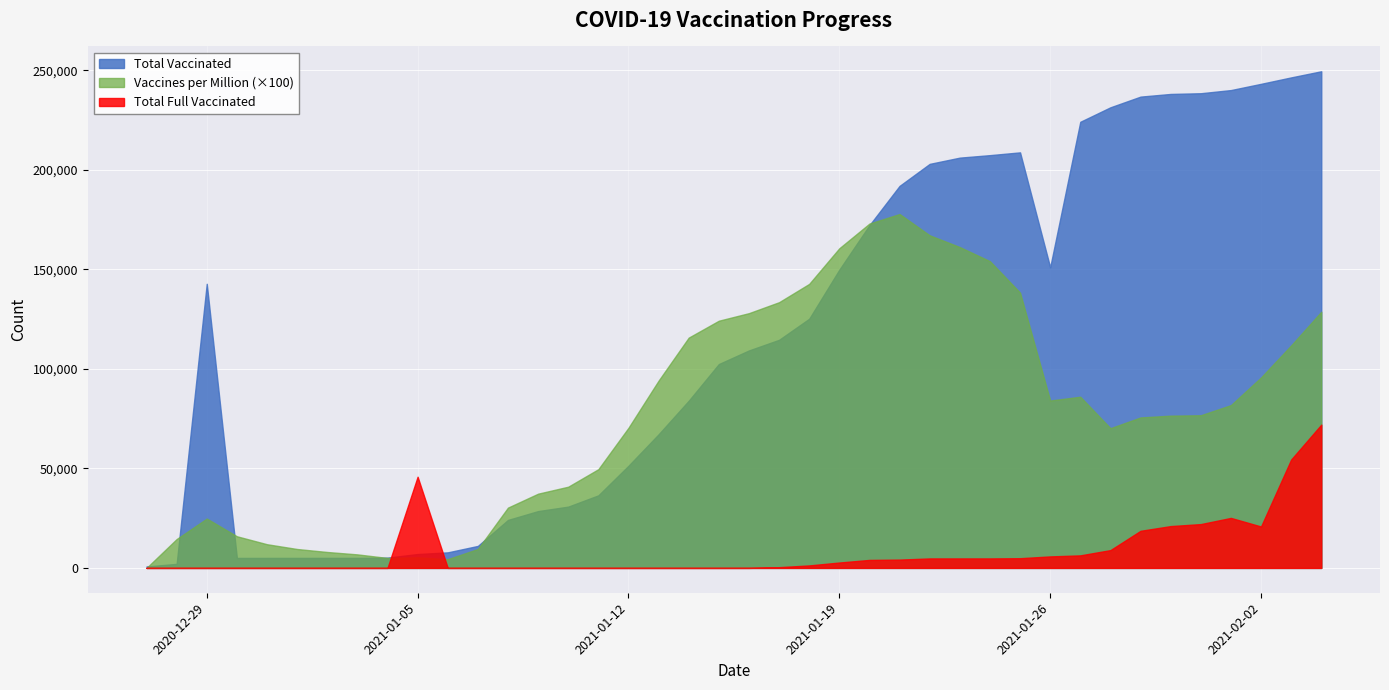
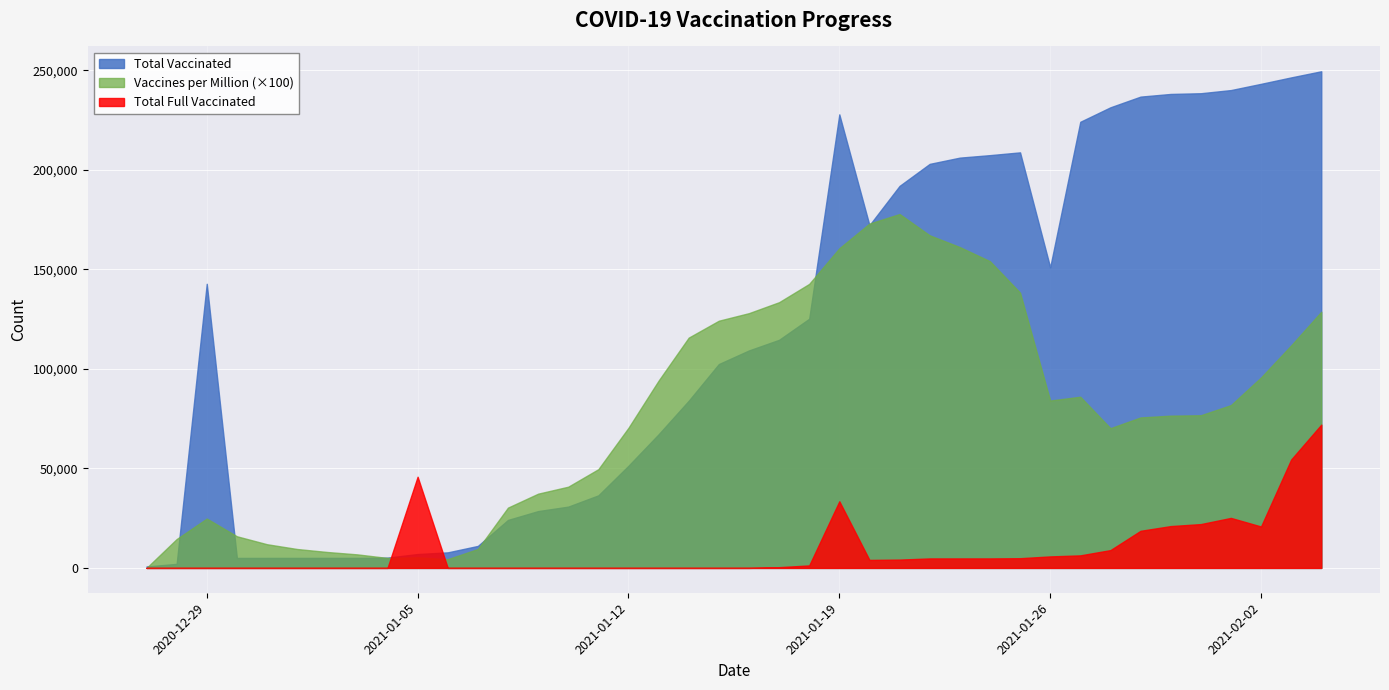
  {
    "Total Vaccinated": {
      "2020-12-29": "143,000",
      "2021-01-05": "7,000",
      "2021-01-12": "51,000",
-     "2021-01-19": "150,000",
+     "2021-01-19": "228,000",
      "2021-01-26": "151,000",
      "2021-02-02": "243,000"
    },
    "Vaccines per Million (×100)": {
      "2020-12-29": "25,000",
      "2021-01-05": "5,000",
      "2021-01-12": "70,000",
      "2021-01-19": "161,000",
      "2021-01-26": "84,000",
      "2021-02-02": "96,000"
    },
    "Total Full Vaccinated": {
      "2020-12-29": "0",
      "2021-01-05": "46,000",
      "2021-01-12": "0",
-     "2021-01-19": "3,000",
+     "2021-01-19": "33,000",
      "2021-01-26": "6,000",
      "2021-02-02": "21,000"
    }
  }
